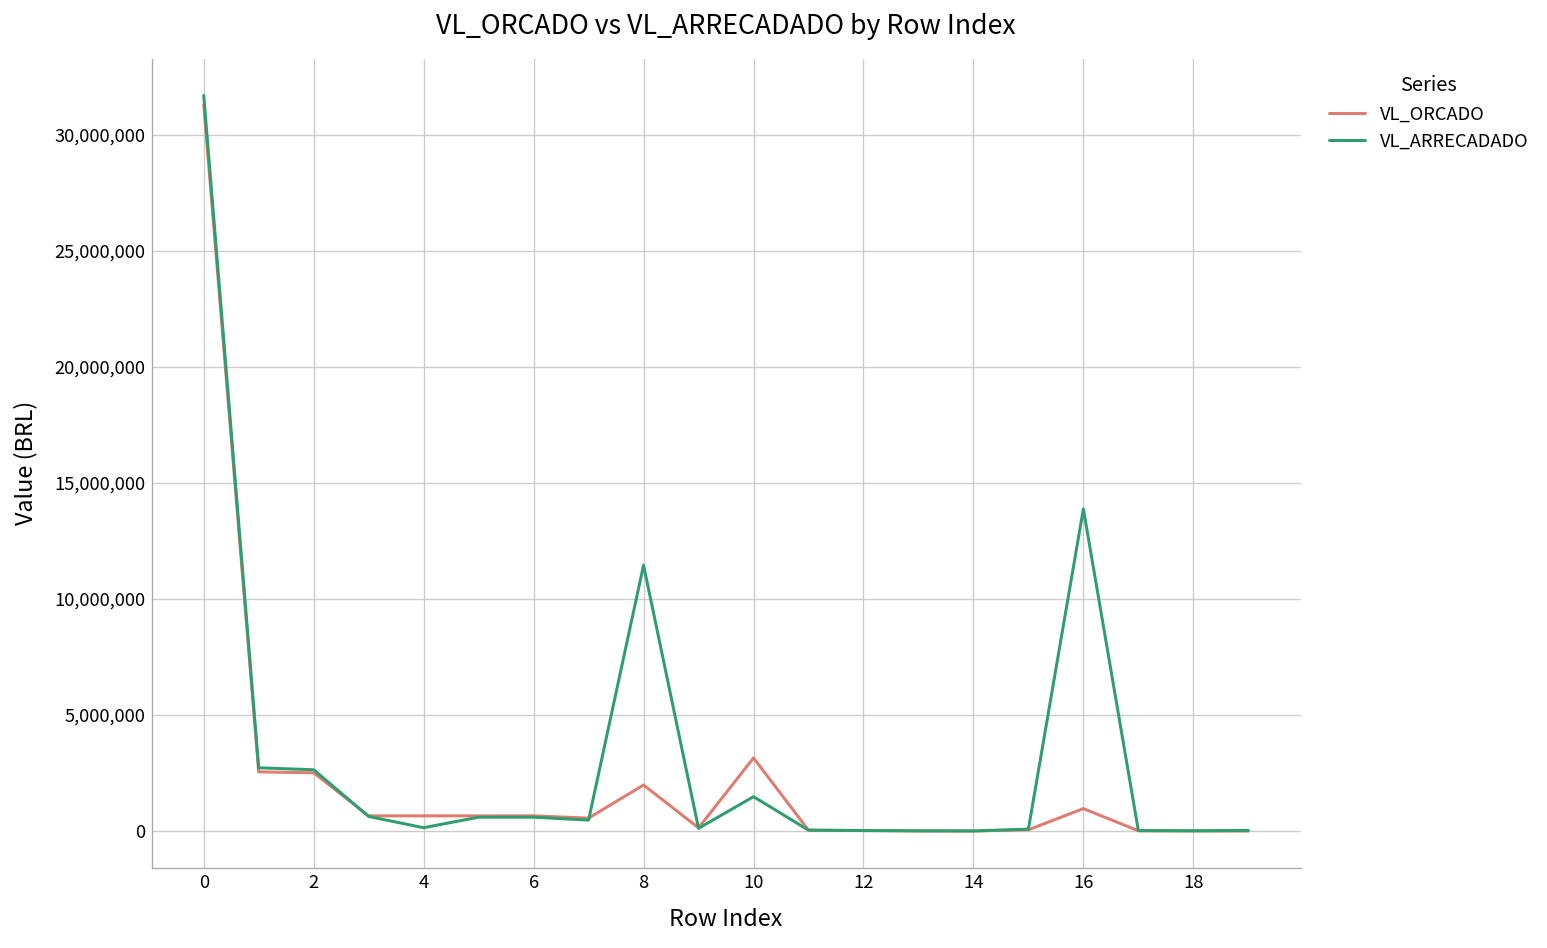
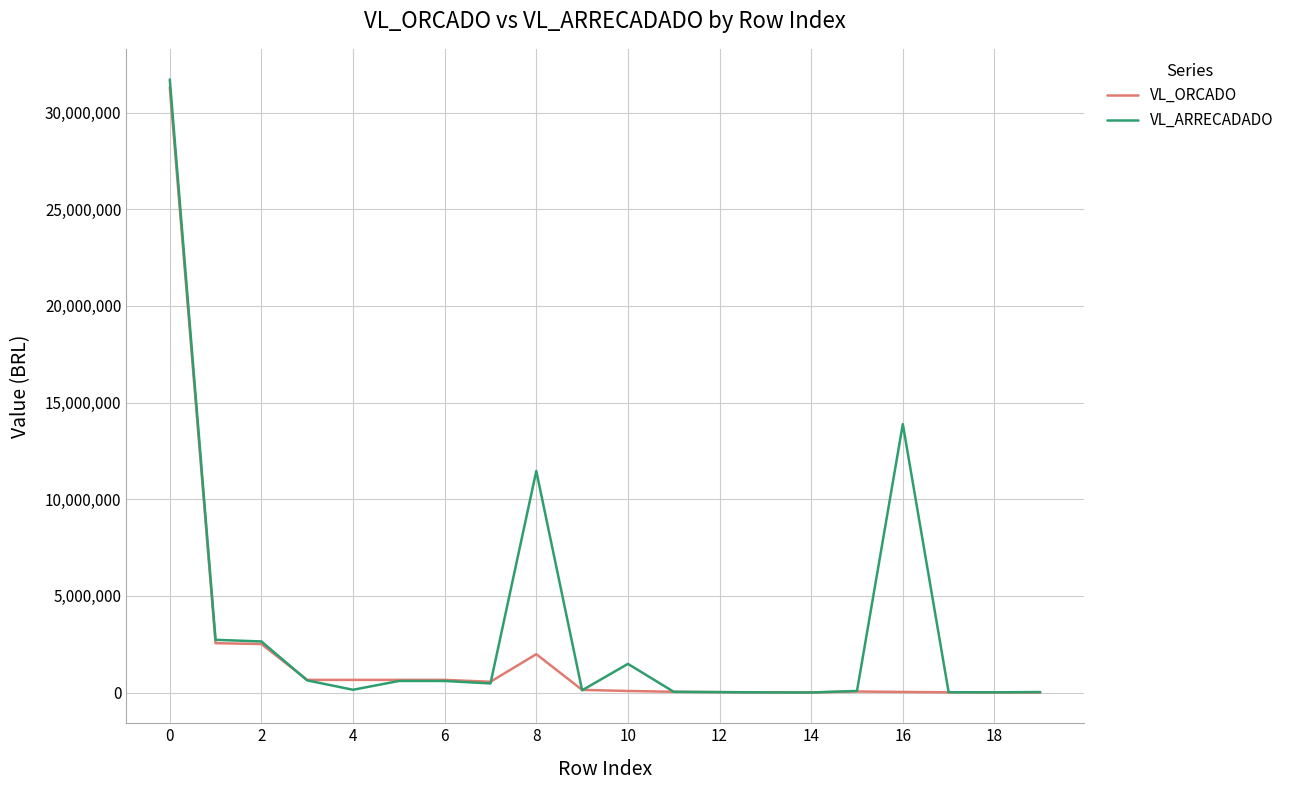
  {
    "VL_ORCADO": {
      "0": "31,300,000",
      "4": "700,000",
      "8": "2,000,000",
-     "10": "3,200,000",
-     "16": "1,000,000"
+     "10": "100,000",
+     "16": "0"
    },
    "VL_ARRECADADO": {
      "0": "31,700,000",
      "4": "100,000",
      "8": "11,500,000",
      "10": "1,500,000",
      "16": "13,900,000"
    }
  }
